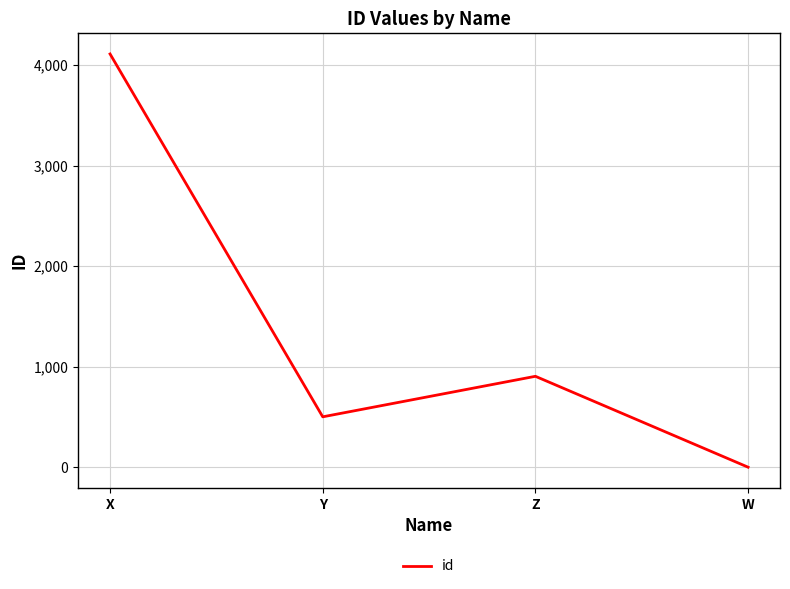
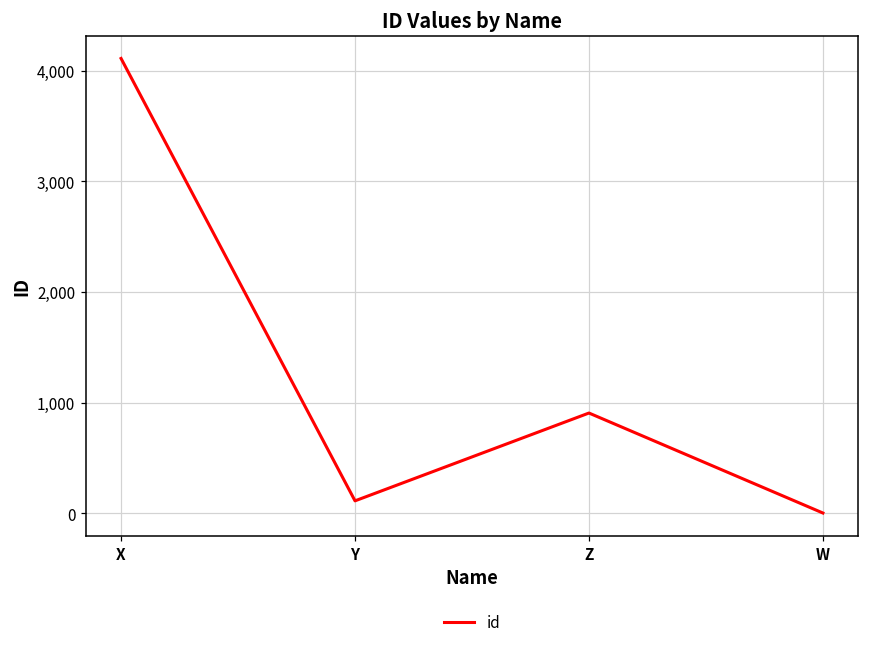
  {
    "X": "4,110",
-   "Y": "500",
+   "Y": "110",
    "Z": "910",
    "W": "0"
  }
